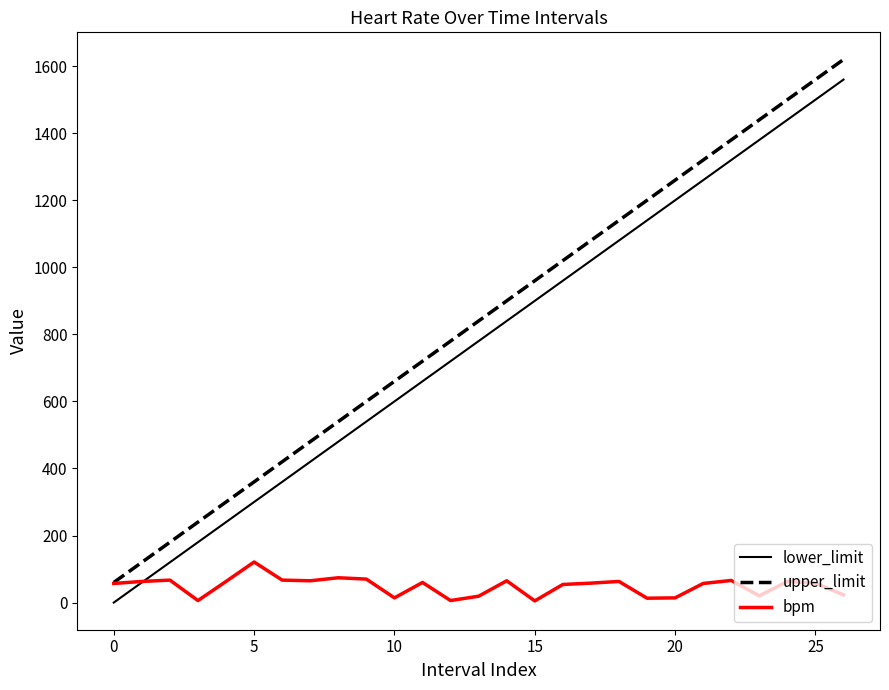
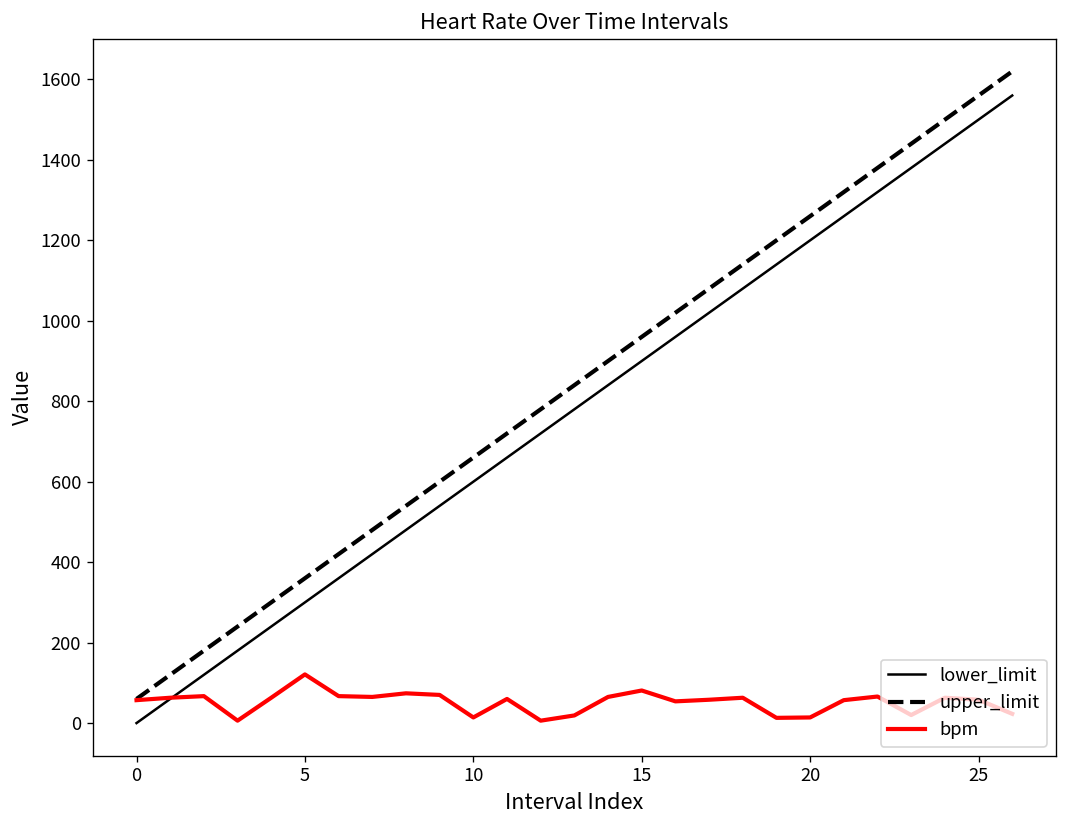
  {
    "bpm": {
      "5": 120,
      "10": 10,
-     "15": 10,
+     "15": 80,
      "20": 10
    }
  }
